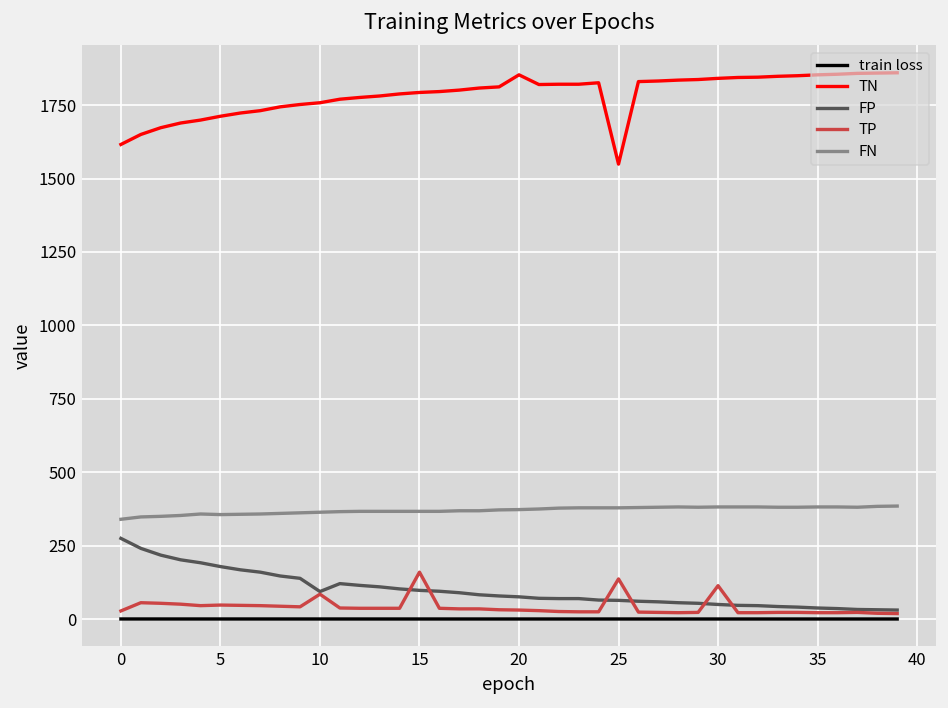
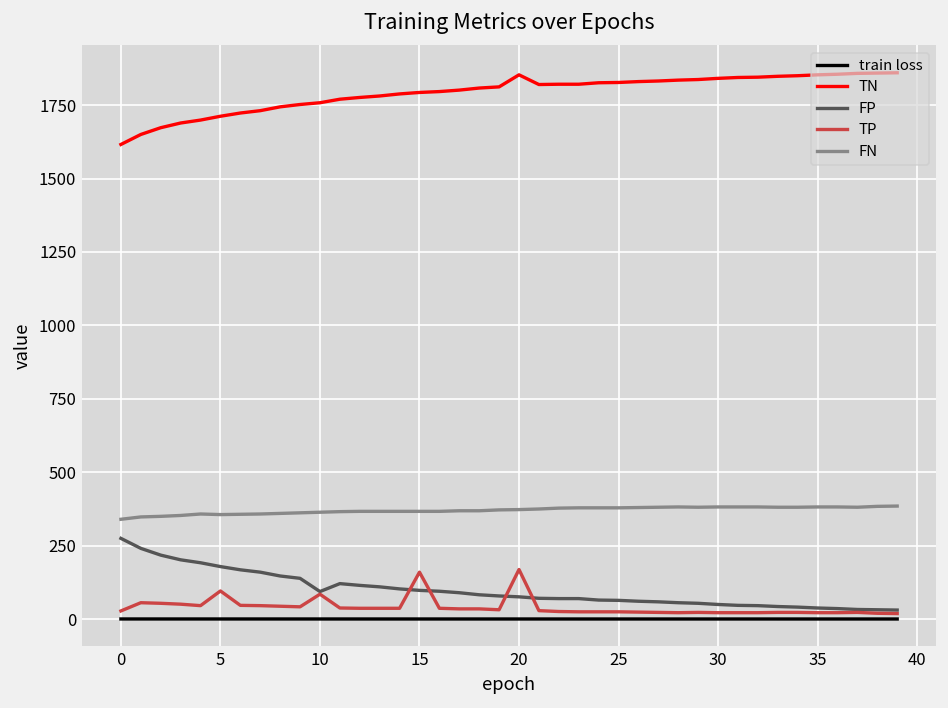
  {
    "train loss": {
      "0": 0,
      "5": 0,
      "10": 0,
      "15": 0,
      "20": 0,
      "25": 0,
      "30": 0,
      "35": 0
    },
    "TN": {
      "0": 1620,
      "5": 1710,
      "10": 1760,
      "15": 1790,
      "20": 1850,
-     "25": 1550,
+     "25": 1830,
      "30": 1840
    },
    "FP": {
      "0": 280,
      "5": 180,
      "15": 100,
      "20": 80,
      "25": 60,
      "30": 50,
      "35": 40
    },
    "TP": {
      "0": 30,
-     "5": 50,
+     "5": 100,
      "15": 160,
-     "20": 30,
-     "25": 140,
-     "30": 110,
+     "20": 170,
+     "25": 30,
+     "30": 20,
      "35": 20
    },
    "FN": {
      "0": 340,
      "5": 360,
      "10": 360,
      "15": 370,
      "20": 370,
      "25": 380,
      "30": 380,
      "35": 380
    }
  }
